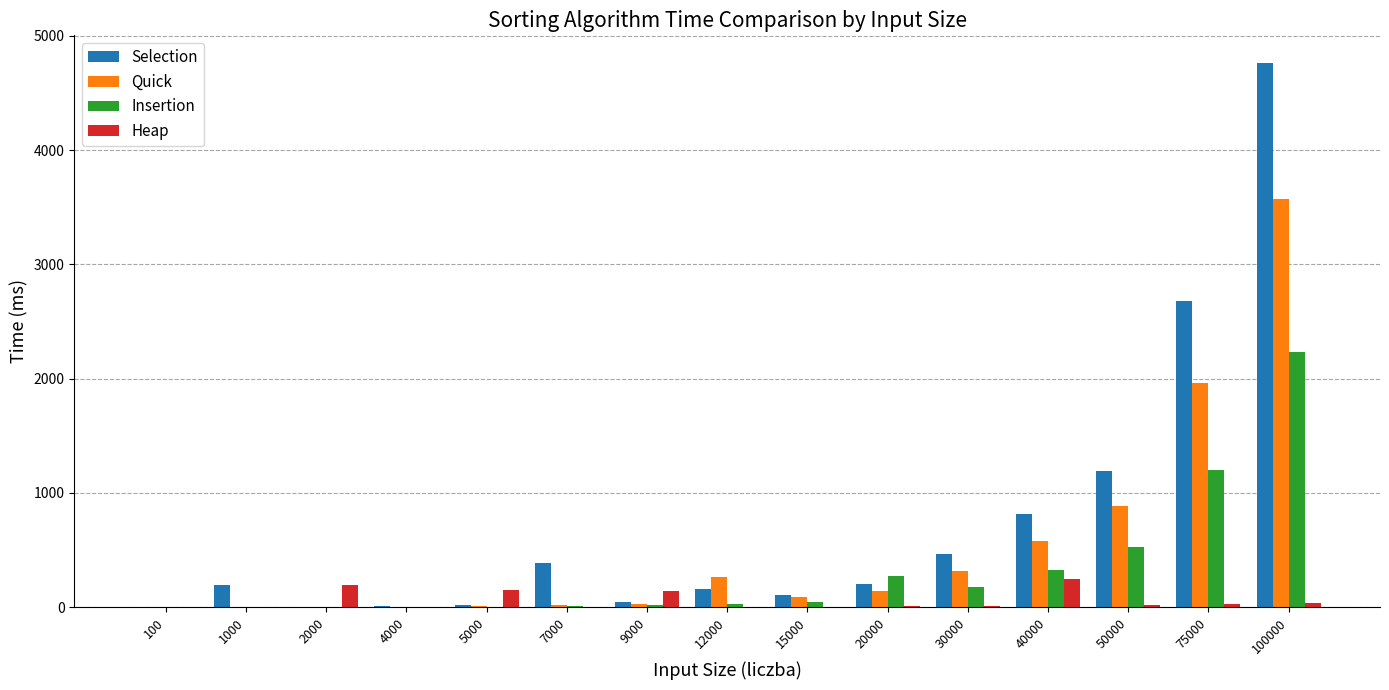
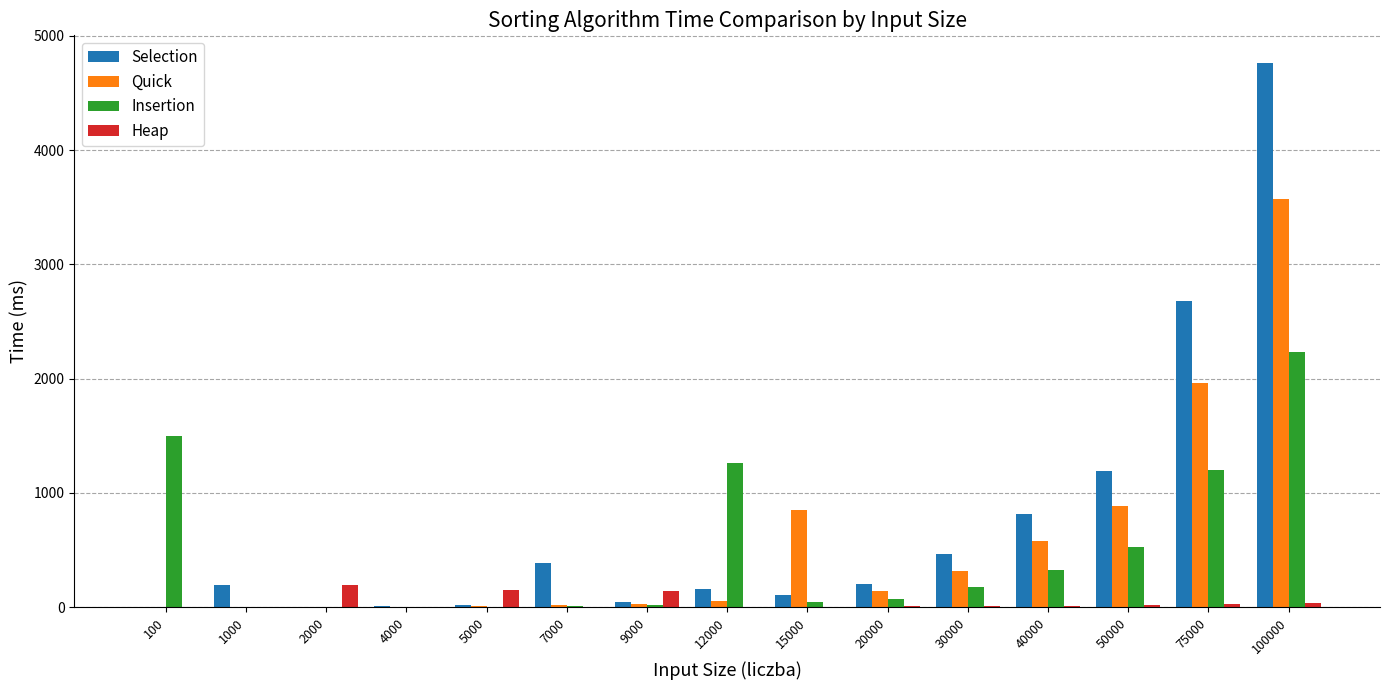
  {
    "Selection": {
      "100": 0,
      "1000": 190,
      "7000": 390,
      "9000": 40,
      "12000": 160,
      "15000": 110,
      "20000": 210,
      "30000": 460,
      "40000": 810,
      "50000": 1190,
      "75000": 2680,
      "100000": 4770
    },
    "Quick": {
      "100": 0,
      "9000": 30,
-     "12000": 260,
-     "15000": 90,
+     "12000": 60,
+     "15000": 850,
      "20000": 140,
      "30000": 320,
      "40000": 580,
      "50000": 880,
      "75000": 1960,
      "100000": 3570
    },
    "Insertion": {
-     "100": 0,
-     "12000": 30,
+     "100": 1500,
+     "12000": 1260,
      "15000": 50,
-     "20000": 270,
+     "20000": 70,
      "30000": 180,
      "40000": 320,
      "50000": 530,
      "75000": 1200,
      "100000": 2240
    },
    "Heap": {
      "2000": 190,
      "5000": 150,
      "9000": 140,
-     "40000": 250,
+     "40000": 10,
      "75000": 30,
      "100000": 30
    }
  }
